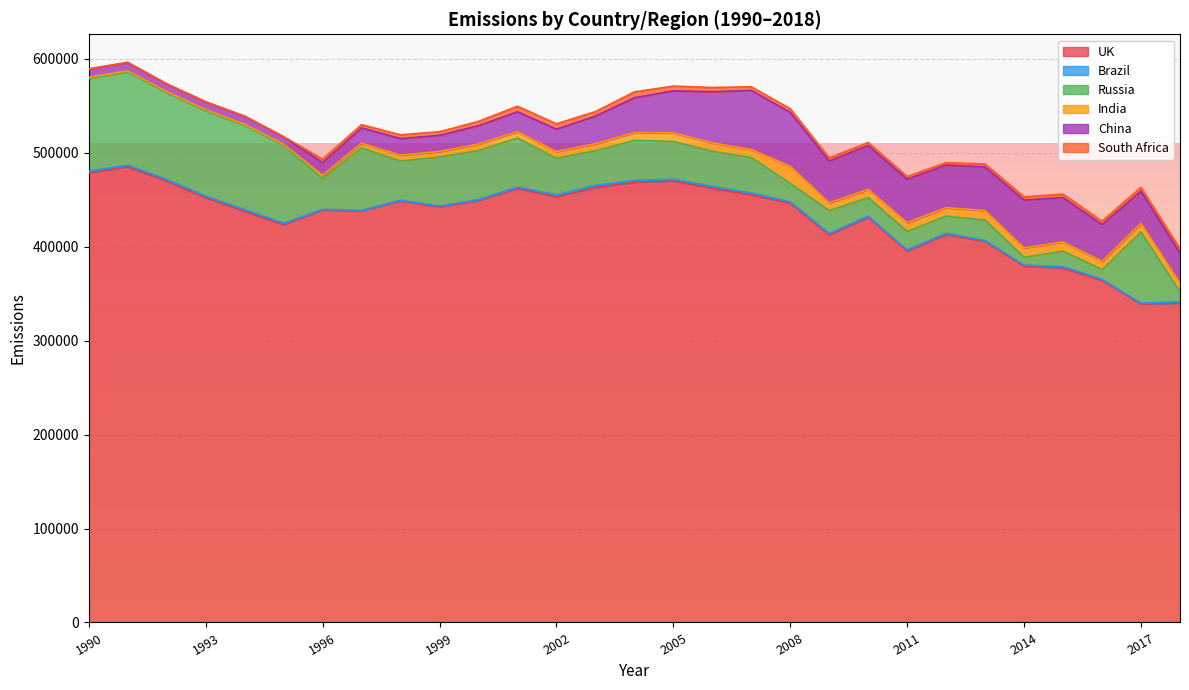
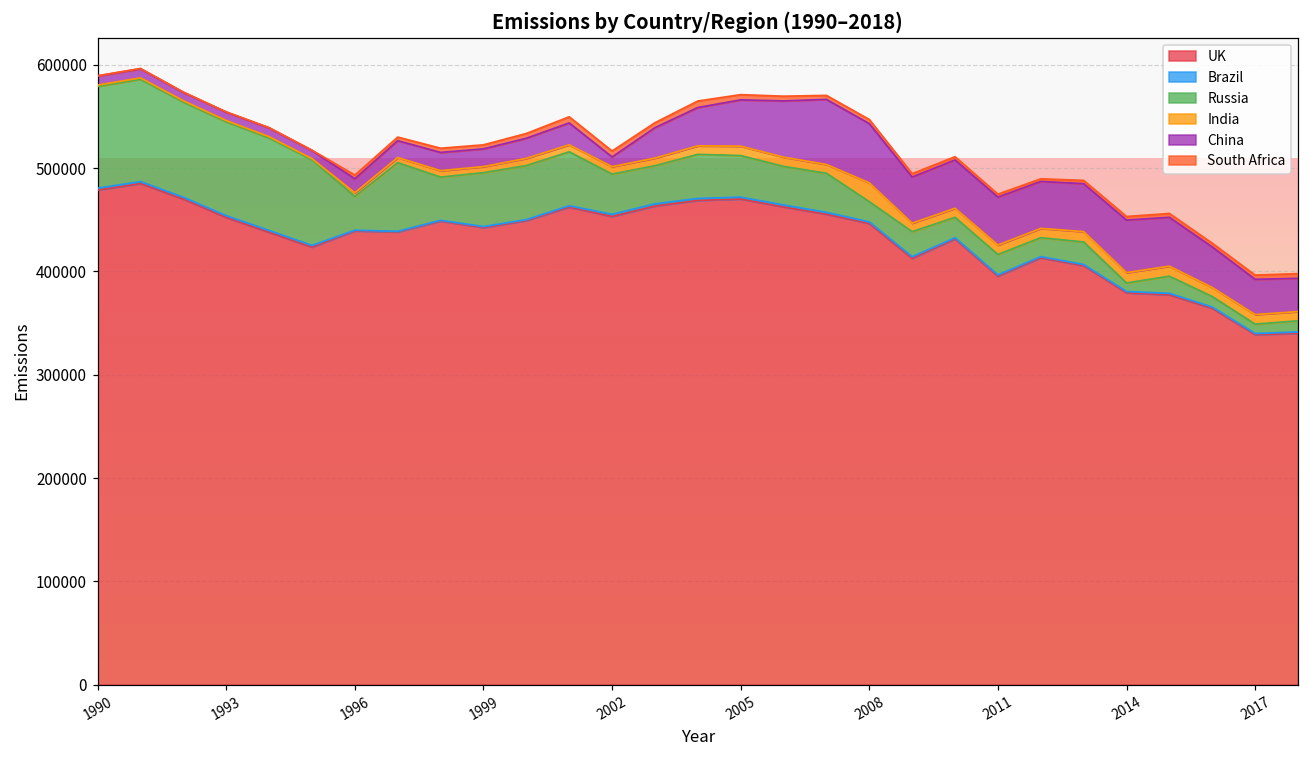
  {
    "Russia": {
      "1996": 30000,
      "1999": 50000,
      "2002": 40000,
      "2005": 40000,
      "2008": 20000,
      "2011": 20000,
      "2014": 10000,
-     "2017": 80000
+     "2017": 10000
    },
    "India": {
      "1996": 0,
      "1999": 10000,
      "2002": 10000,
      "2005": 10000,
      "2008": 20000,
      "2011": 10000,
      "2014": 10000,
      "2017": 10000
    },
    "China": {
      "1996": 10000,
      "1999": 20000,
-     "2002": 20000,
+     "2002": 10000,
      "2005": 40000,
      "2008": 60000,
      "2011": 50000,
      "2014": 50000,
      "2017": 30000
    }
  }
